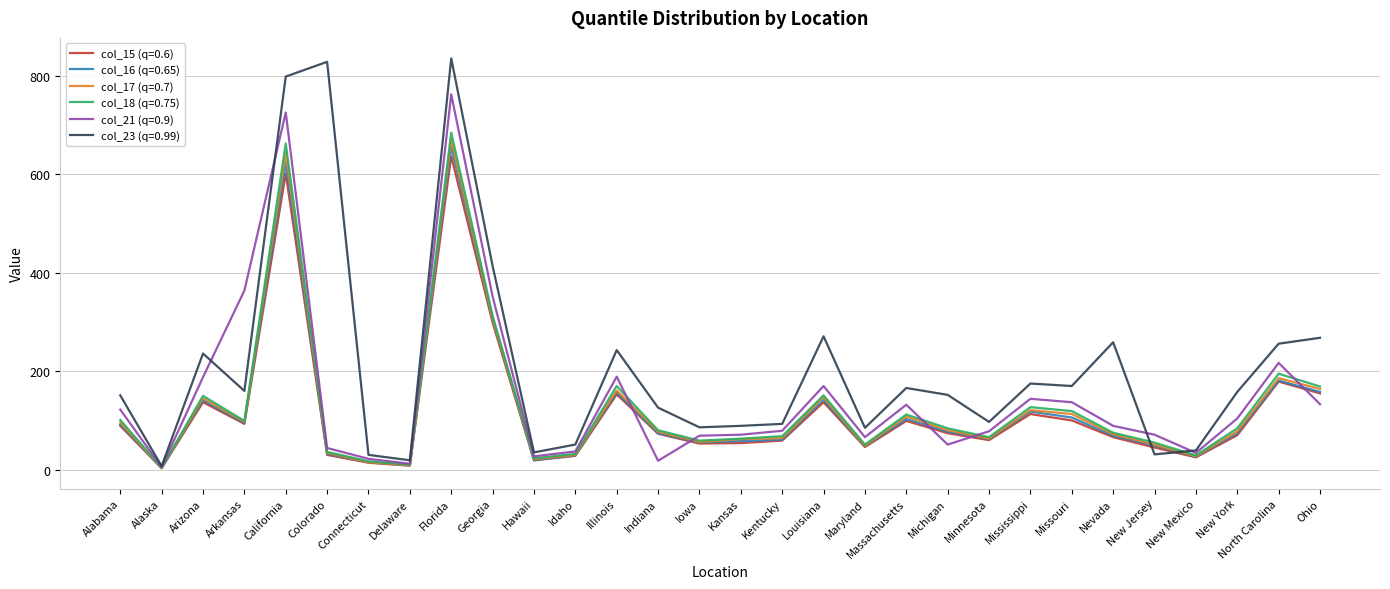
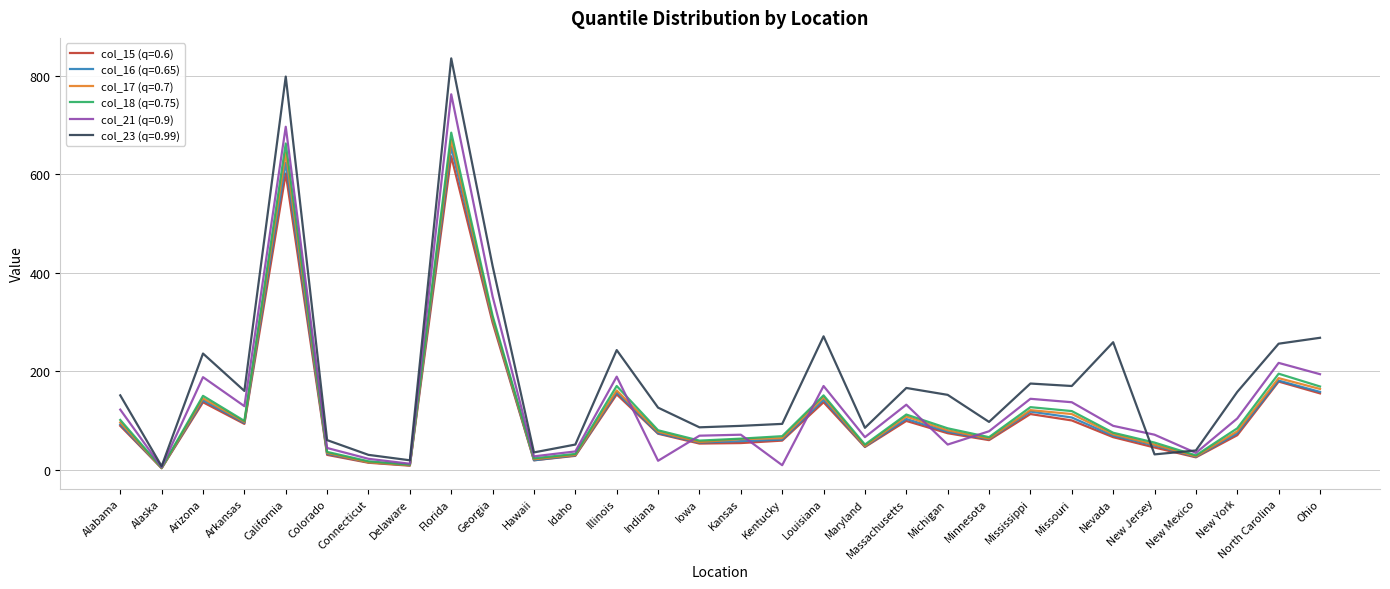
  {
    "col_15 (q=0.6)": {
      "California": 600,
      "Florida": 640,
      "Georgia": 300,
      "Missouri": 100
    },
    "col_16 (q=0.65)": {
      "California": 620,
      "Florida": 660,
      "Missouri": 110
    },
    "col_17 (q=0.7)": {
      "California": 640,
      "Florida": 670,
      "Missouri": 110
    },
    "col_18 (q=0.75)": {
      "California": 660,
      "Florida": 690,
      "Georgia": 310,
      "Illinois": 170,
      "Mississippi": 130,
      "Missouri": 120,
      "New York": 80,
      "North Carolina": 200
    },
    "col_21 (q=0.9)": {
      "Alabama": 120,
      "Arizona": 190,
-     "Arkansas": 360,
-     "California": 730,
+     "Arkansas": 130,
+     "California": 700,
      "Colorado": 40,
      "Florida": 760,
      "Georgia": 350,
      "Illinois": 190,
      "Indiana": 20,
      "Iowa": 70,
      "Kansas": 70,
-     "Kentucky": 80,
+     "Kentucky": 10,
      "Louisiana": 170,
      "Maryland": 70,
      "Massachusetts": 130,
      "Michigan": 50,
      "Minnesota": 80,
      "Mississippi": 140,
      "Missouri": 140,
      "Nevada": 90,
      "New Jersey": 70,
      "New York": 100,
      "North Carolina": 220,
-     "Ohio": 130
+     "Ohio": 190
    },
    "col_23 (q=0.99)": {
      "Alabama": 150,
      "Arizona": 240,
      "Arkansas": 160,
      "California": 800,
-     "Colorado": 830,
+     "Colorado": 60,
      "Connecticut": 30,
      "Delaware": 20,
      "Florida": 840,
      "Georgia": 410,
      "Hawaii": 40,
      "Idaho": 50,
      "Illinois": 240,
      "Indiana": 130,
      "Iowa": 90,
      "Kansas": 90,
      "Kentucky": 90,
      "Louisiana": 270,
      "Maryland": 90,
      "Massachusetts": 170,
      "Michigan": 150,
      "Minnesota": 100,
      "Mississippi": 180,
      "Missouri": 170,
      "Nevada": 260,
      "New Jersey": 30,
      "New York": 160,
      "North Carolina": 260,
      "Ohio": 270
    }
  }
